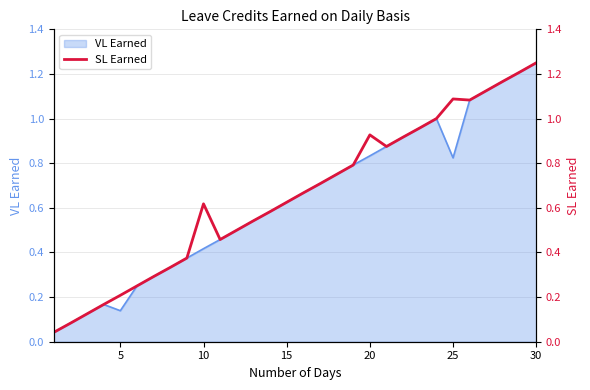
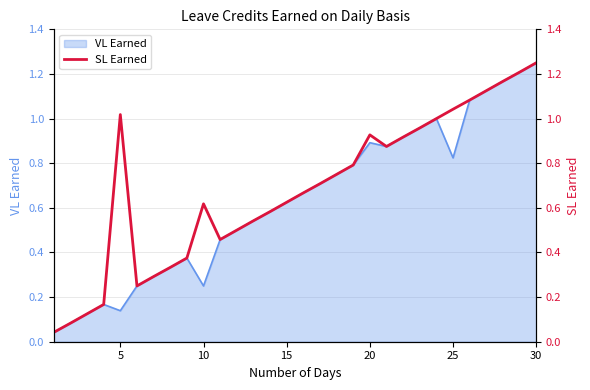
  {
    "VL Earned": {
      "5": 0.14,
-     "10": 0.42,
+     "10": 0.25,
      "15": 0.63,
-     "20": 0.83,
+     "20": 0.89,
      "25": 0.82,
      "30": 1.25
    },
    "SL Earned": {
-     "5": 0.21,
+     "5": 1.02,
      "10": 0.62,
      "15": 0.63,
      "20": 0.93,
-     "25": 1.09,
+     "25": 1.04,
      "30": 1.25
    }
  }
